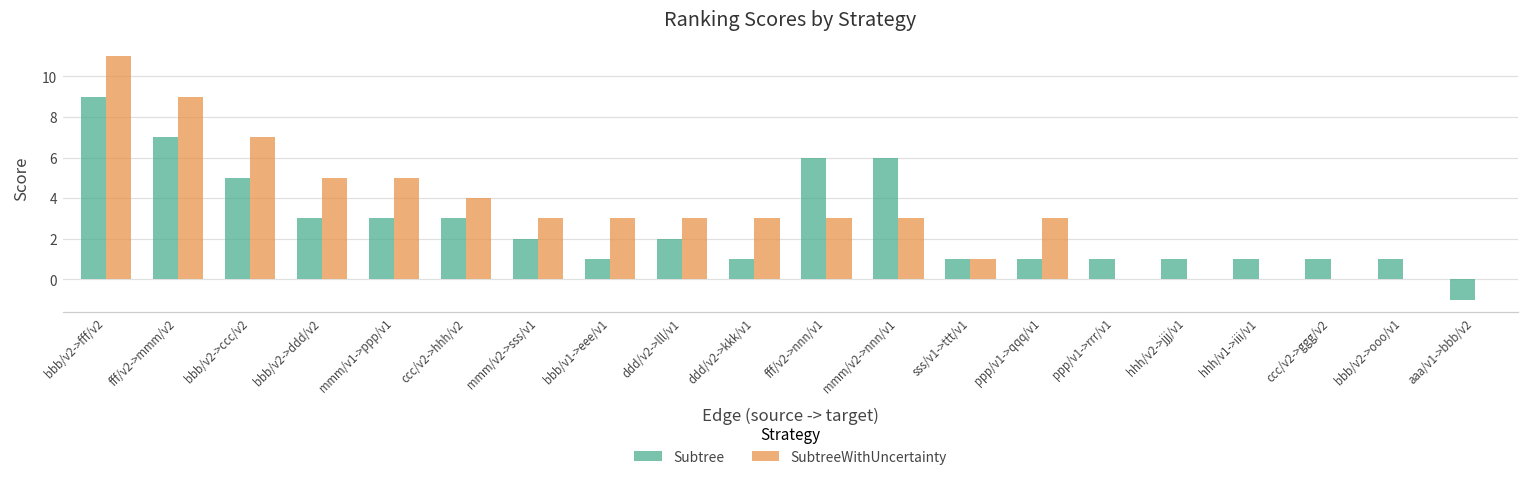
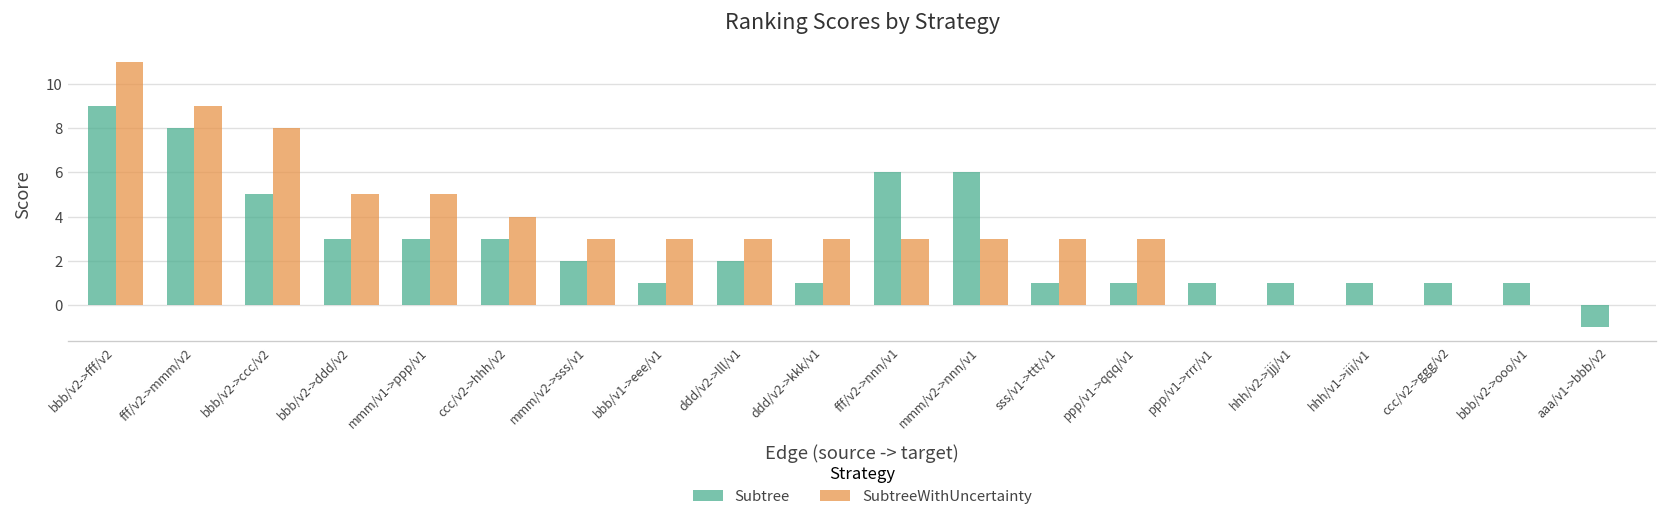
  {
    "Subtree": {
      "bbb/v2->fff/v2": 9,
-     "fff/v2->mmm/v2": 7,
+     "fff/v2->mmm/v2": 8,
      "bbb/v2->ccc/v2": 5,
      "bbb/v2->ddd/v2": 3,
      "mmm/v1->ppp/v1": 3,
      "ccc/v2->hhh/v2": 3,
      "mmm/v2->sss/v1": 2,
      "bbb/v1->eee/v1": 1,
      "ddd/v2->lll/v1": 2,
      "ddd/v2->kkk/v1": 1,
      "fff/v2->nnn/v1": 6,
      "mmm/v2->nnn/v1": 6,
      "sss/v1->ttt/v1": 1,
      "ppp/v1->qqq/v1": 1,
      "ppp/v1->rrr/v1": 1,
      "hhh/v2->jjj/v1": 1,
      "hhh/v1->iii/v1": 1,
      "ccc/v2->ggg/v2": 1,
      "bbb/v2->ooo/v1": 1,
      "aaa/v1->bbb/v2": -1
    },
    "SubtreeWithUncertainty": {
      "bbb/v2->fff/v2": 11,
      "fff/v2->mmm/v2": 9,
-     "bbb/v2->ccc/v2": 7,
+     "bbb/v2->ccc/v2": 8,
      "bbb/v2->ddd/v2": 5,
      "mmm/v1->ppp/v1": 5,
      "ccc/v2->hhh/v2": 4,
      "mmm/v2->sss/v1": 3,
      "bbb/v1->eee/v1": 3,
      "ddd/v2->lll/v1": 3,
      "ddd/v2->kkk/v1": 3,
      "fff/v2->nnn/v1": 3,
      "mmm/v2->nnn/v1": 3,
-     "sss/v1->ttt/v1": 1,
+     "sss/v1->ttt/v1": 3,
      "ppp/v1->qqq/v1": 3,
      "ppp/v1->rrr/v1": 0,
      "hhh/v2->jjj/v1": 0,
      "hhh/v1->iii/v1": 0,
      "ccc/v2->ggg/v2": 0,
      "bbb/v2->ooo/v1": 0,
      "aaa/v1->bbb/v2": 0
    }
  }
